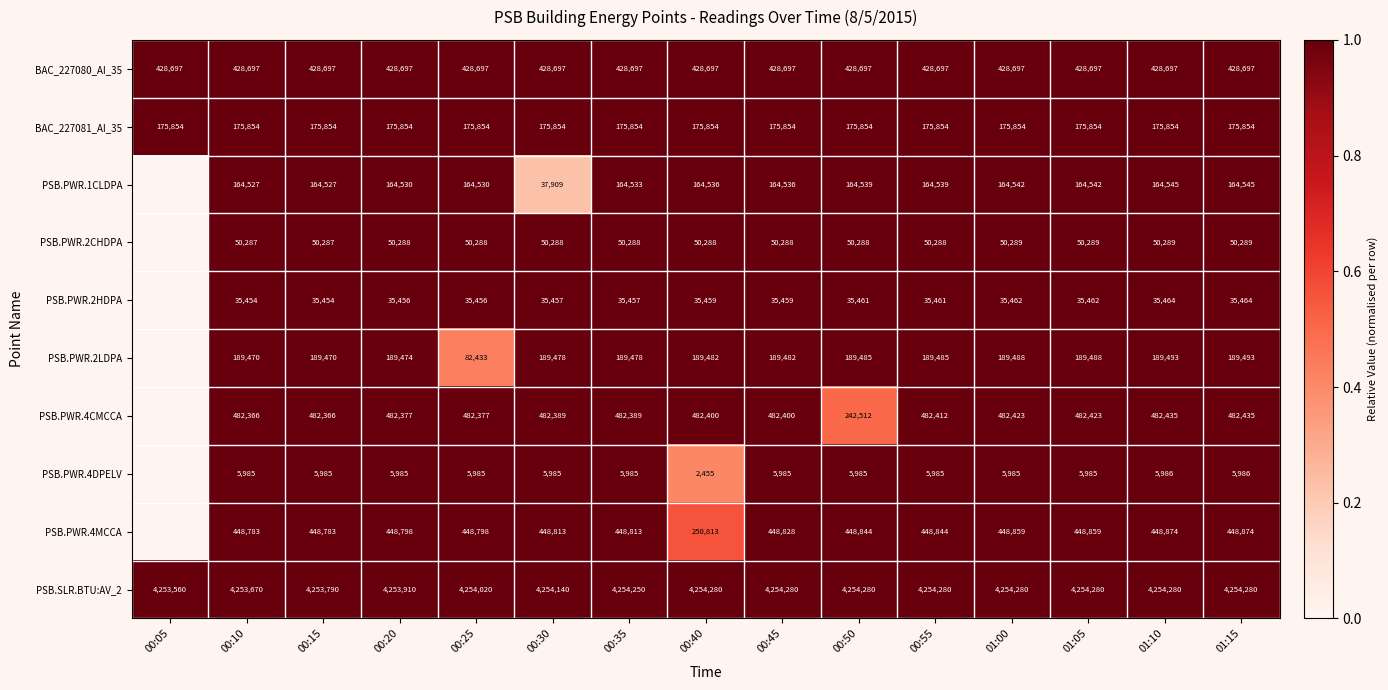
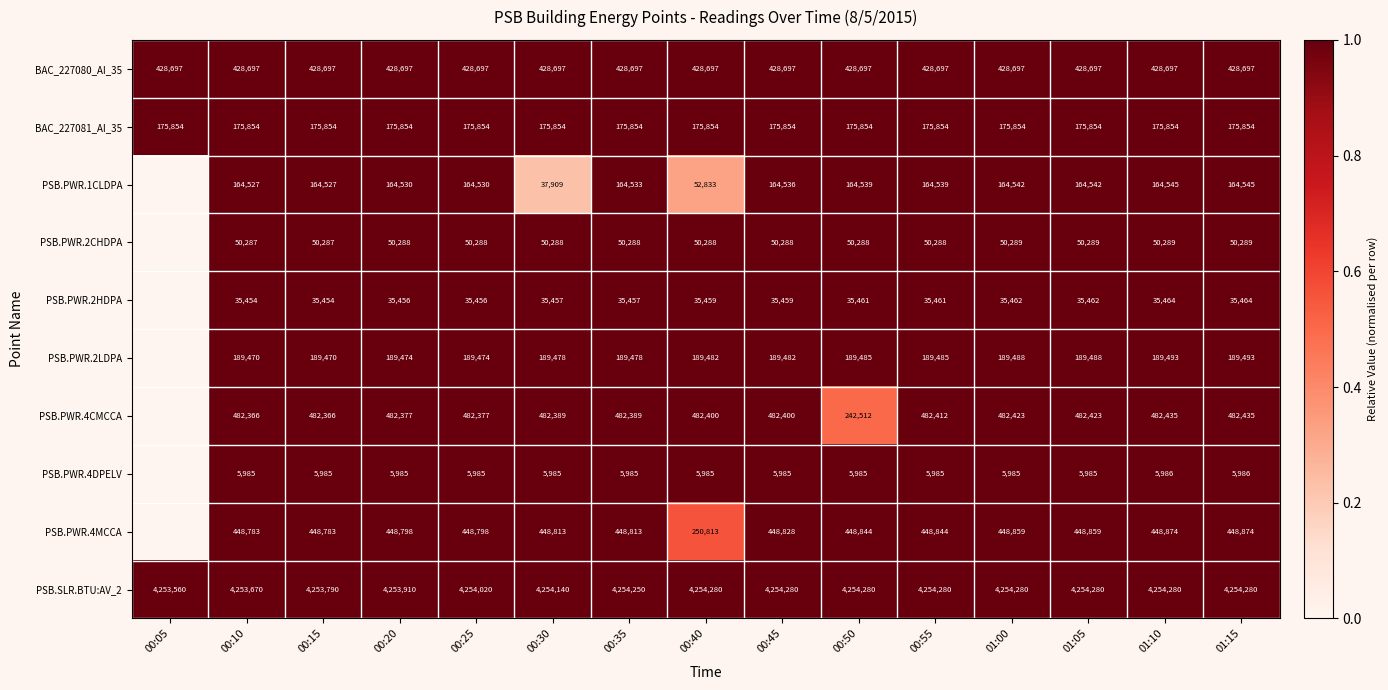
  {
    "BAC_227080_AI_35": {
      "00:05": "428,697",
      "00:10": "428,697",
      "00:15": "428,697",
      "00:20": "428,697",
      "00:25": "428,697",
      "00:30": "428,697",
      "00:35": "428,697",
      "00:40": "428,697",
      "00:45": "428,697",
      "00:50": "428,697",
      "00:55": "428,697",
      "01:00": "428,697",
      "01:05": "428,697",
      "01:10": "428,697",
      "01:15": "428,697"
    },
    "BAC_227081_AI_35": {
      "00:05": "175,854",
      "00:10": "175,854",
      "00:15": "175,854",
      "00:20": "175,854",
      "00:25": "175,854",
      "00:30": "175,854",
      "00:35": "175,854",
      "00:40": "175,854",
      "00:45": "175,854",
      "00:50": "175,854",
      "00:55": "175,854",
      "01:00": "175,854",
      "01:05": "175,854",
      "01:10": "175,854",
      "01:15": "175,854"
    },
    "PSB.PWR.1CLDPA": {
      "00:10": "164,527",
      "00:15": "164,527",
      "00:20": "164,530",
      "00:25": "164,530",
      "00:30": "37,909",
      "00:35": "164,533",
-     "00:40": "164,536",
+     "00:40": "52,833",
      "00:45": "164,536",
      "00:50": "164,539",
      "00:55": "164,539",
      "01:00": "164,542",
      "01:05": "164,542",
      "01:10": "164,545",
      "01:15": "164,545"
    },
    "PSB.PWR.2CHDPA": {
      "00:10": "50,287",
      "00:15": "50,287",
      "00:20": "50,288",
      "00:25": "50,288",
      "00:30": "50,288",
      "00:35": "50,288",
      "00:40": "50,288",
      "00:45": "50,288",
      "00:50": "50,288",
      "00:55": "50,288",
      "01:00": "50,289",
      "01:05": "50,289",
      "01:10": "50,289",
      "01:15": "50,289"
    },
    "PSB.PWR.2HDPA": {
      "00:10": "35,454",
      "00:15": "35,454",
      "00:20": "35,456",
      "00:25": "35,456",
      "00:30": "35,457",
      "00:35": "35,457",
      "00:40": "35,459",
      "00:45": "35,459",
      "00:50": "35,461",
      "00:55": "35,461",
      "01:00": "35,462",
      "01:05": "35,462",
      "01:10": "35,464",
      "01:15": "35,464"
    },
    "PSB.PWR.2LDPA": {
      "00:10": "189,470",
      "00:15": "189,470",
      "00:20": "189,474",
-     "00:25": "82,433",
+     "00:25": "189,474",
      "00:30": "189,478",
      "00:35": "189,478",
      "00:40": "189,482",
      "00:45": "189,482",
      "00:50": "189,485",
      "00:55": "189,485",
      "01:00": "189,488",
      "01:05": "189,488",
      "01:10": "189,493",
      "01:15": "189,493"
    },
    "PSB.PWR.4CMCCA": {
      "00:10": "482,366",
      "00:15": "482,366",
      "00:20": "482,377",
      "00:25": "482,377",
      "00:30": "482,389",
      "00:35": "482,389",
      "00:40": "482,400",
      "00:45": "482,400",
      "00:50": "242,512",
      "00:55": "482,412",
      "01:00": "482,423",
      "01:05": "482,423",
      "01:10": "482,435",
      "01:15": "482,435"
    },
    "PSB.PWR.4DPELV": {
      "00:10": "5,985",
      "00:15": "5,985",
      "00:20": "5,985",
      "00:25": "5,985",
      "00:30": "5,985",
      "00:35": "5,985",
-     "00:40": "2,455",
+     "00:40": "5,985",
      "00:45": "5,985",
      "00:50": "5,985",
      "00:55": "5,985",
      "01:00": "5,985",
      "01:05": "5,985",
      "01:10": "5,986",
      "01:15": "5,986"
    },
    "PSB.PWR.4MCCA": {
      "00:10": "448,783",
      "00:15": "448,783",
      "00:20": "448,798",
      "00:25": "448,798",
      "00:30": "448,813",
      "00:35": "448,813",
      "00:40": "250,813",
      "00:45": "448,828",
      "00:50": "448,844",
      "00:55": "448,844",
      "01:00": "448,859",
      "01:05": "448,859",
      "01:10": "448,874",
      "01:15": "448,874"
    },
    "PSB.SLR.BTU:AV_2": {
      "00:05": "4,253,560",
      "00:10": "4,253,670",
      "00:15": "4,253,790",
      "00:20": "4,253,910",
      "00:25": "4,254,020",
      "00:30": "4,254,140",
      "00:35": "4,254,250",
      "00:40": "4,254,280",
      "00:45": "4,254,280",
      "00:50": "4,254,280",
      "00:55": "4,254,280",
      "01:00": "4,254,280",
      "01:05": "4,254,280",
      "01:10": "4,254,280",
      "01:15": "4,254,280"
    }
  }
